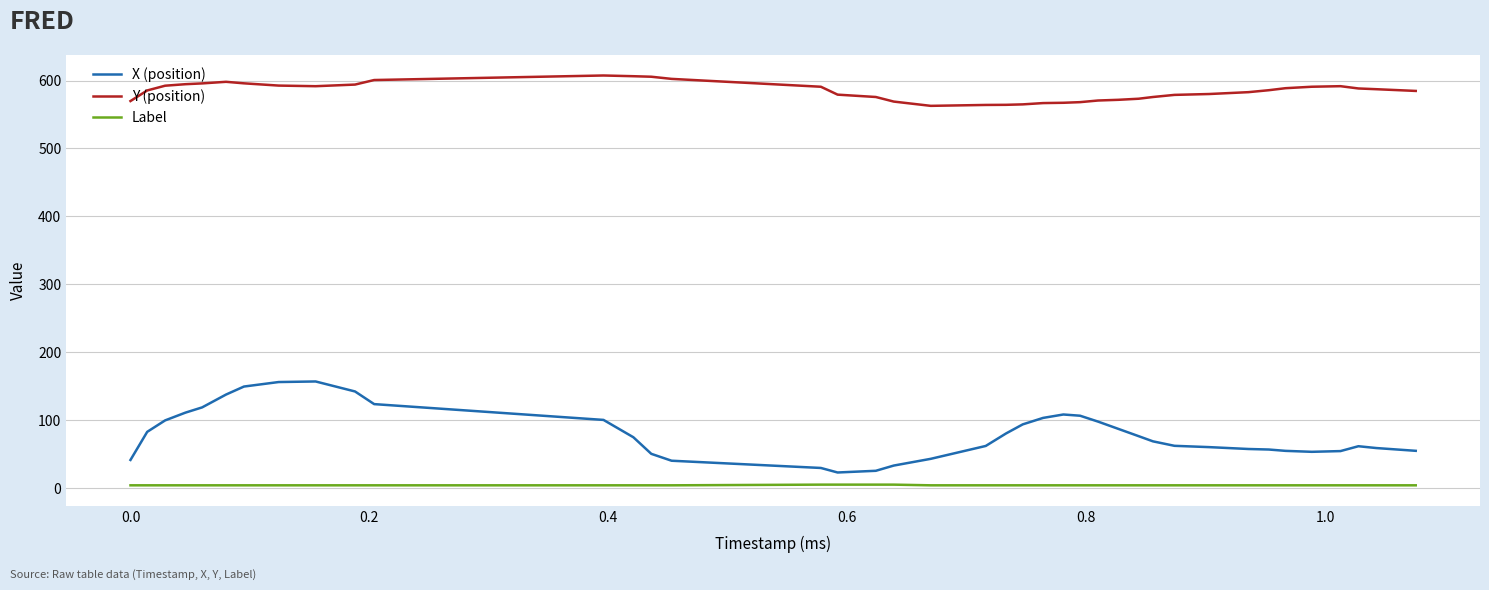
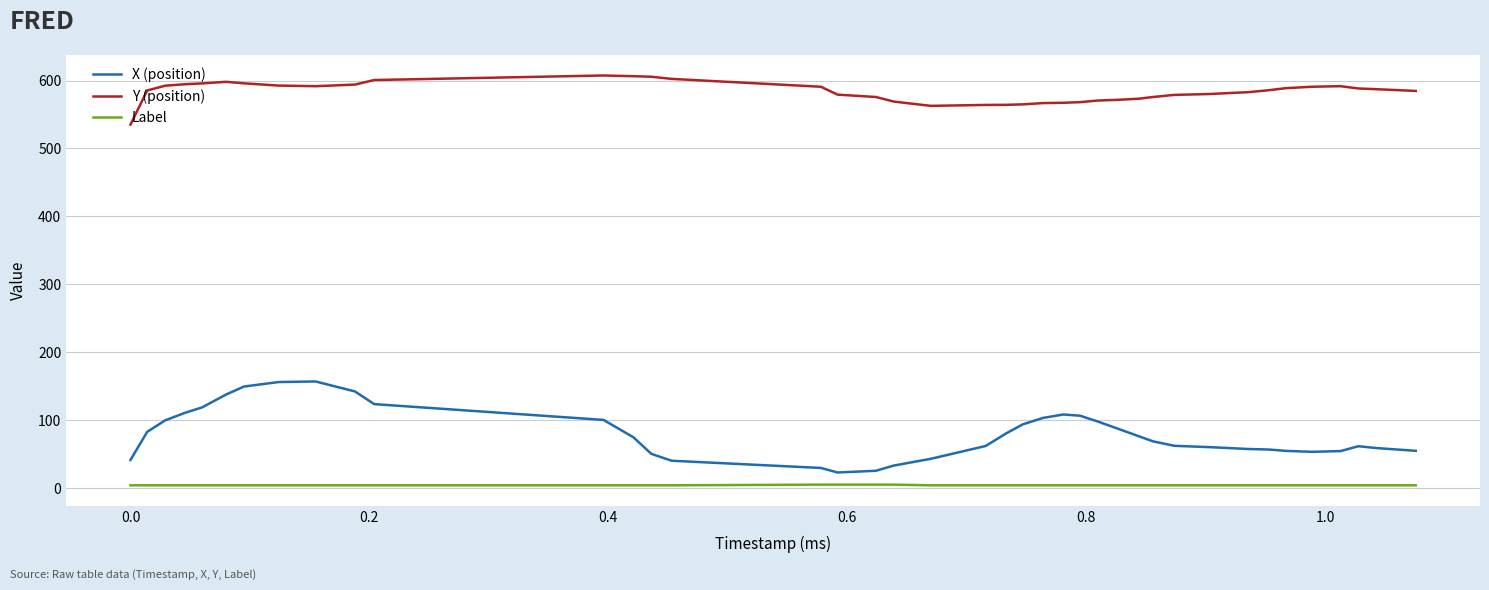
  {
    "X (position)": {
      "0.0": 40
    },
    "Y (position)": {
-     "0.0": 570
+     "0.0": 540
    },
    "Label": {
      "0.0": 0
    }
  }
